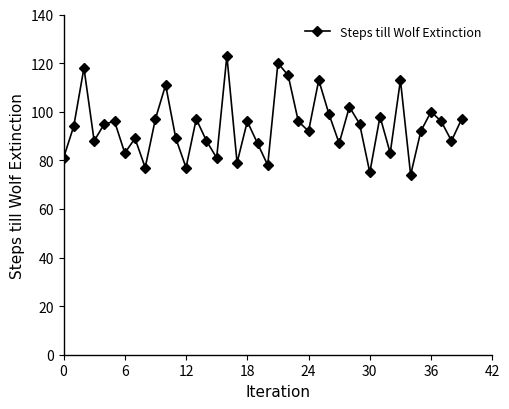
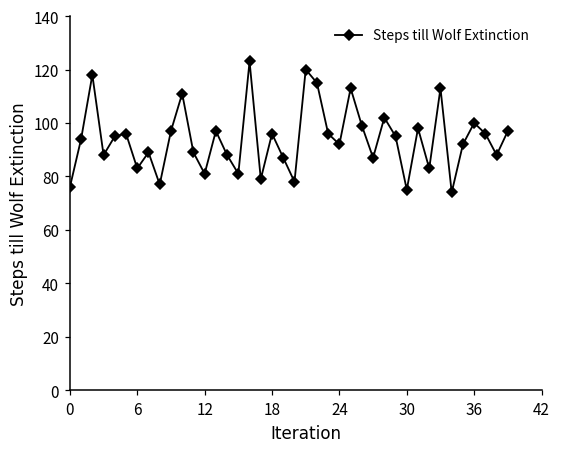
  {
-   "0": 81,
+   "0": 76,
    "6": 83,
-   "12": 77,
+   "12": 81,
    "18": 96,
    "24": 92,
    "30": 75,
    "36": 100
  }
